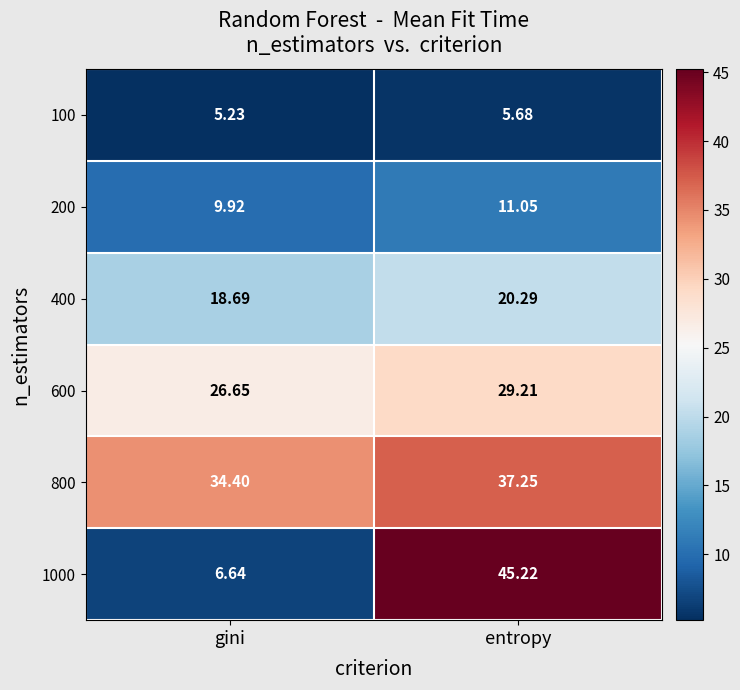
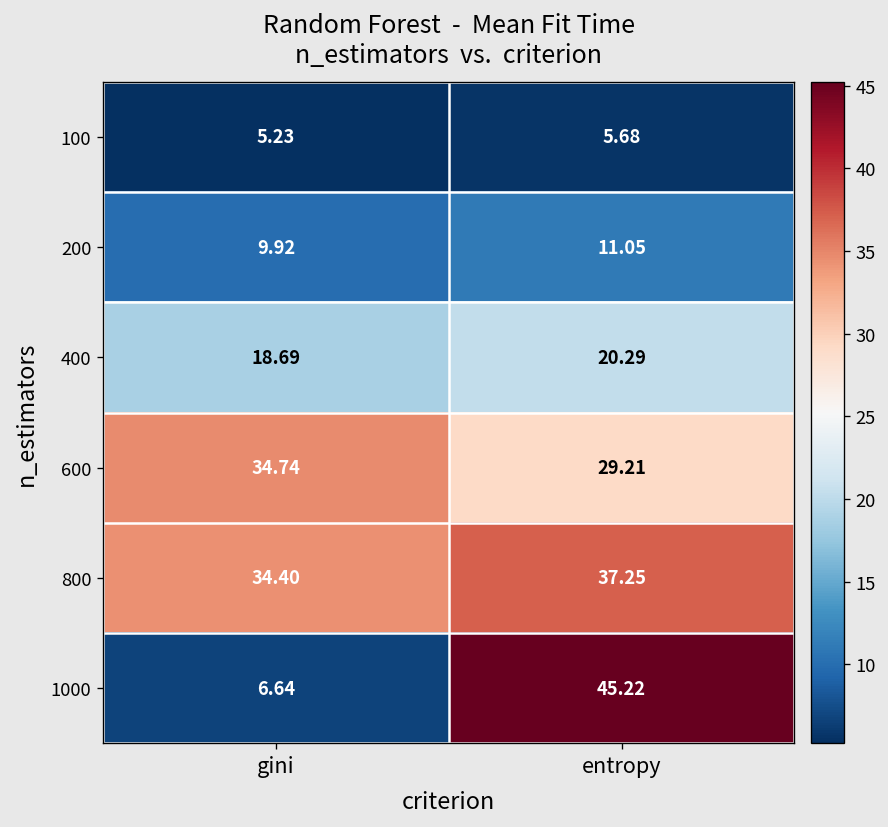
  {
    "100": {
      "gini": 5.23,
      "entropy": 5.68
    },
    "200": {
      "gini": 9.92,
      "entropy": 11.05
    },
    "400": {
      "gini": 18.69,
      "entropy": 20.29
    },
    "600": {
-     "gini": 26.65,
+     "gini": 34.74,
      "entropy": 29.21
    },
    "800": {
      "gini": 34.40,
      "entropy": 37.25
    },
    "1000": {
      "gini": 6.64,
      "entropy": 45.22
    }
  }
